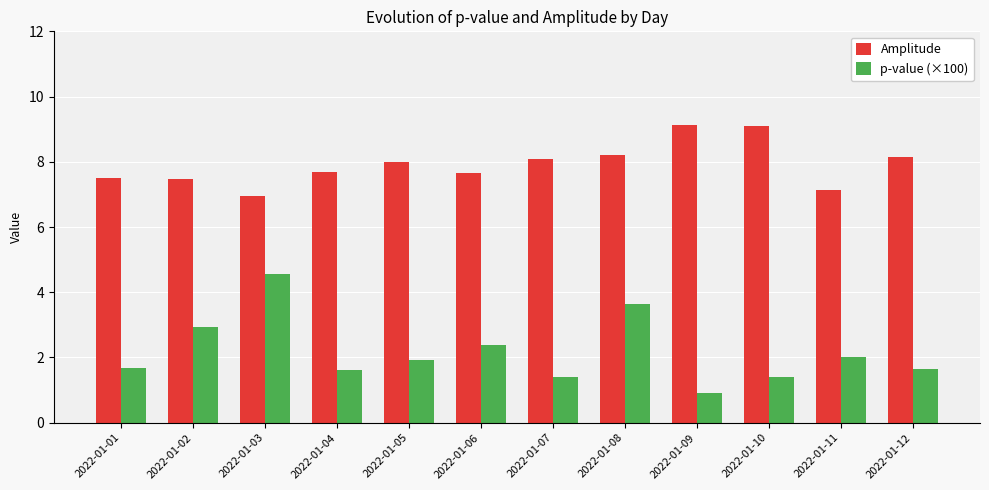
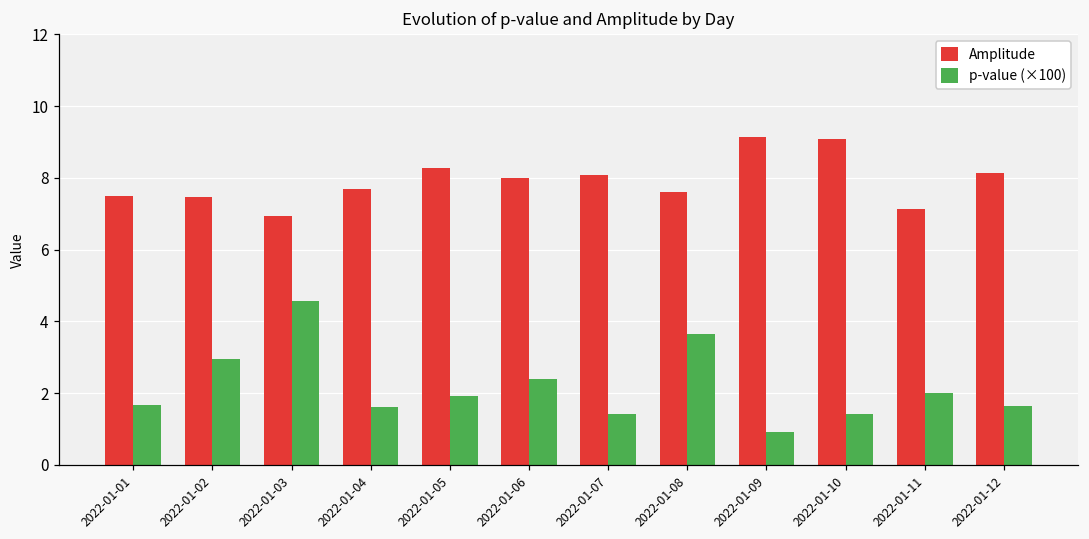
  {
    "Amplitude": {
      "2022-01-01": 7.5,
      "2022-01-02": 7.5,
      "2022-01-03": 6.9,
      "2022-01-04": 7.7,
-     "2022-01-05": 8.0,
-     "2022-01-06": 7.6,
+     "2022-01-05": 8.3,
+     "2022-01-06": 8.0,
      "2022-01-07": 8.1,
-     "2022-01-08": 8.2,
+     "2022-01-08": 7.6,
      "2022-01-09": 9.1,
      "2022-01-10": 9.1,
      "2022-01-11": 7.1,
      "2022-01-12": 8.1
    },
    "p-value (×100)": {
      "2022-01-01": 1.7,
      "2022-01-02": 2.9,
      "2022-01-03": 4.6,
      "2022-01-04": 1.6,
      "2022-01-05": 1.9,
      "2022-01-06": 2.4,
      "2022-01-07": 1.4,
      "2022-01-08": 3.6,
      "2022-01-09": 0.9,
      "2022-01-10": 1.4,
      "2022-01-11": 2.0,
      "2022-01-12": 1.6
    }
  }
